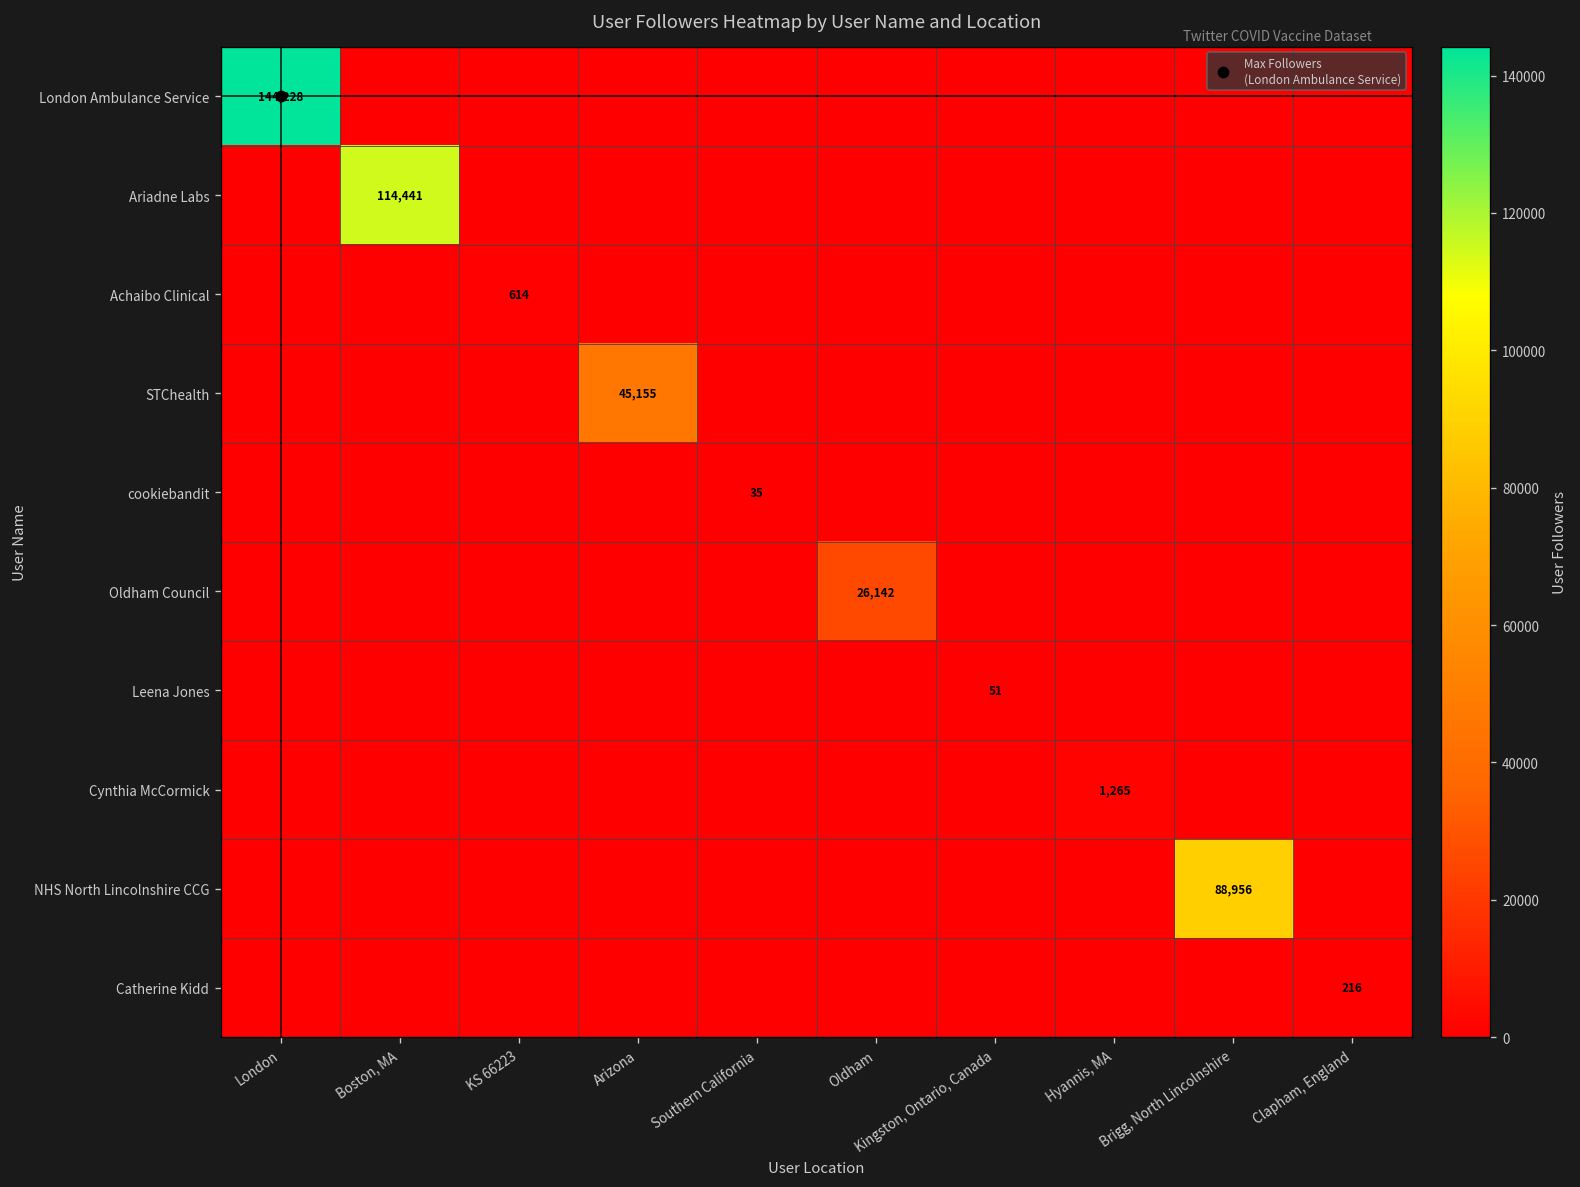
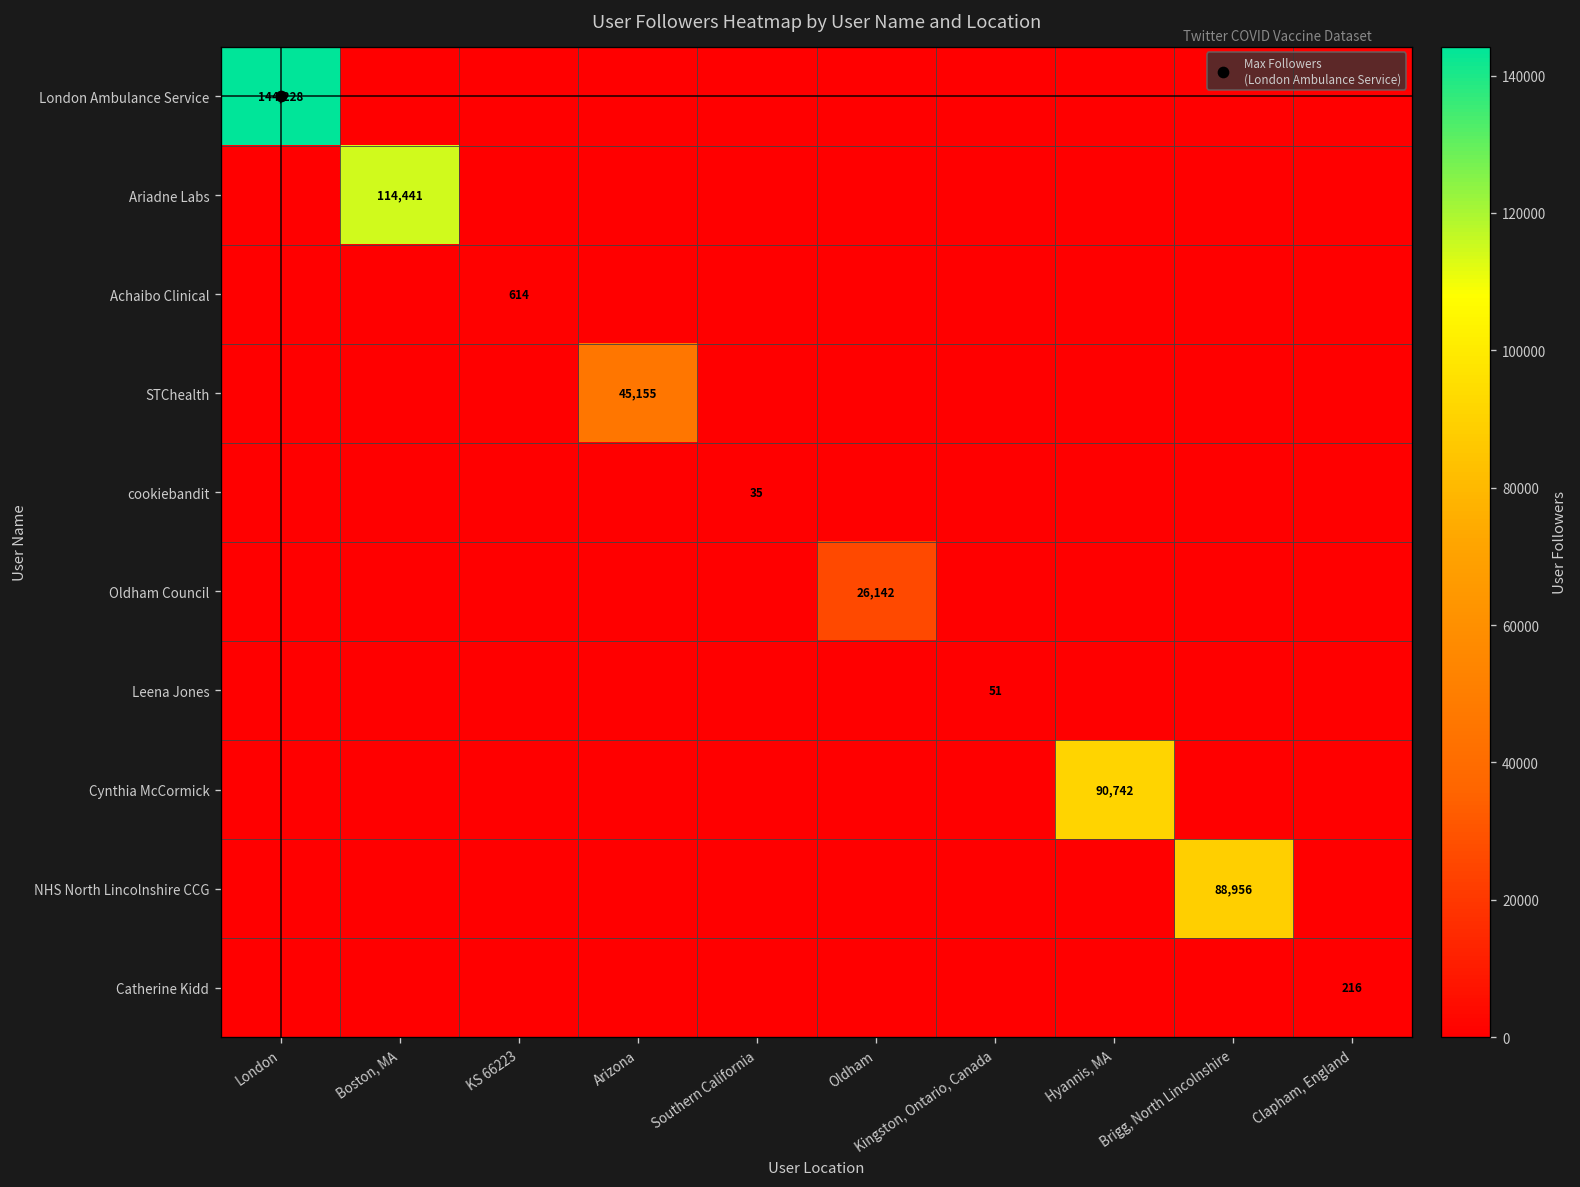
  {
    "Ariadne Labs": {
      "Boston, MA": "114,441"
    },
    "Achaibo Clinical": {
      "KS 66223": "614"
    },
    "STChealth": {
      "Arizona": "45,155"
    },
    "cookiebandit": {
      "Southern California": "35"
    },
    "Oldham Council": {
      "Oldham": "26,142"
    },
    "Leena Jones": {
      "Kingston, Ontario, Canada": "51"
    },
    "Cynthia McCormick": {
-     "Hyannis, MA": "1,265"
+     "Hyannis, MA": "90,742"
    },
    "NHS North Lincolnshire CCG": {
      "Brigg, North Lincolnshire": "88,956"
    },
    "Catherine Kidd": {
      "Clapham, England": "216"
    }
  }
